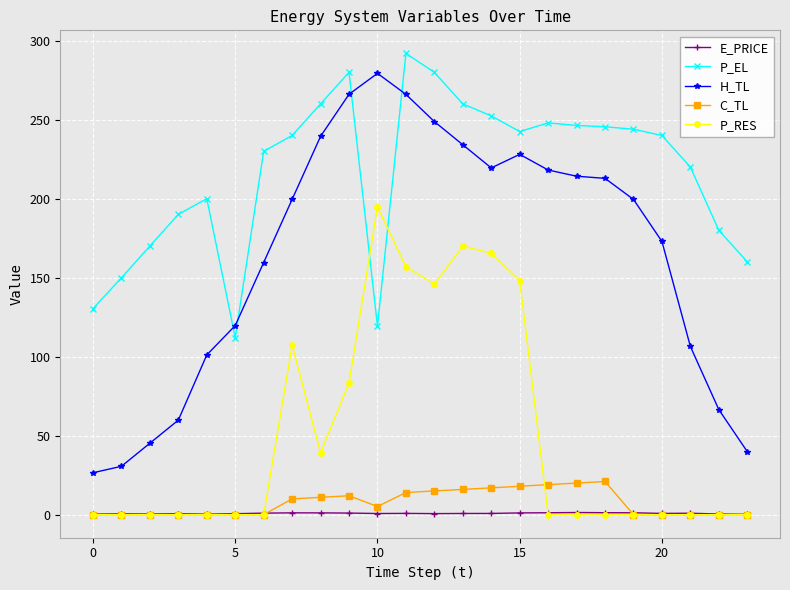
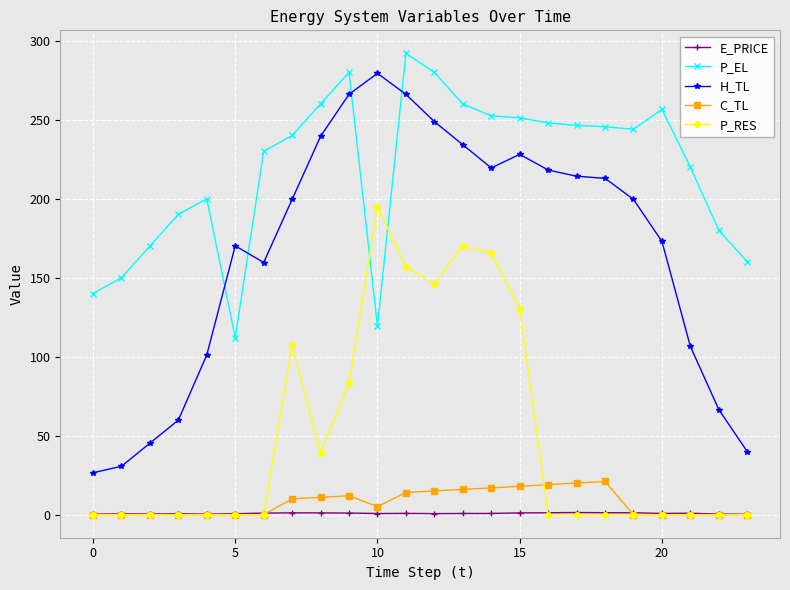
  {
    "E_PRICE": {
      "10": 1,
      "15": 1
    },
    "P_EL": {
-     "0": 130,
+     "0": 140,
      "5": 112,
      "10": 119,
-     "15": 242,
-     "20": 240
+     "15": 251,
+     "20": 257
    },
    "H_TL": {
      "0": 27,
-     "5": 120,
+     "5": 170,
      "10": 279,
      "15": 228,
      "20": 173
    },
    "C_TL": {
      "10": 5,
      "15": 18
    },
    "P_RES": {
      "10": 195,
-     "15": 148
+     "15": 130
    }
  }
